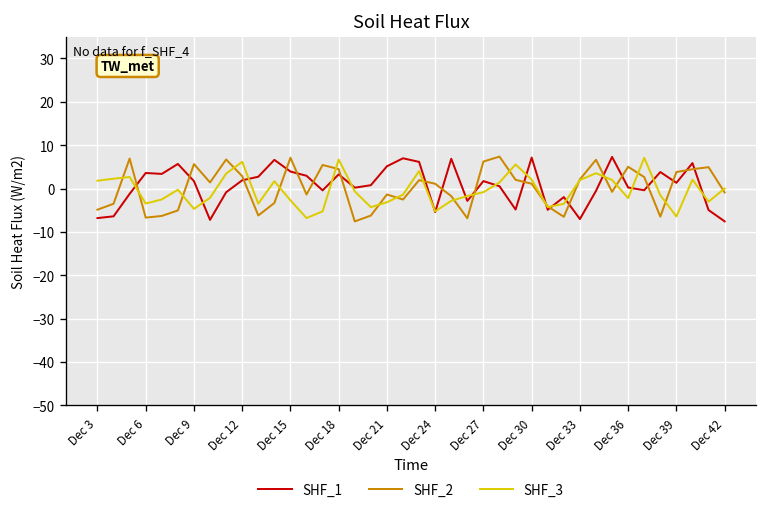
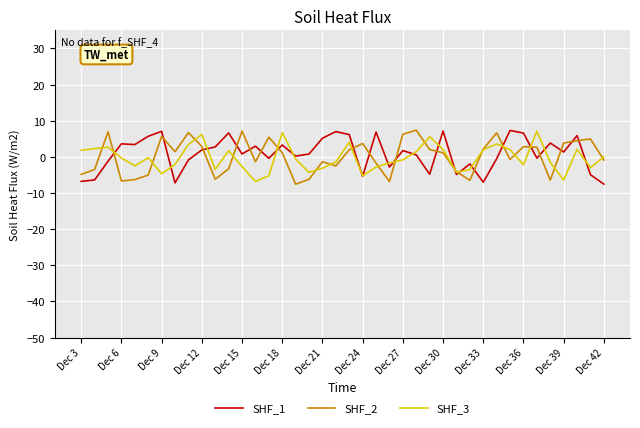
  {
    "SHF_1": {
      "Dec 3": -7,
      "Dec 6": 4,
-     "Dec 9": 2,
+     "Dec 9": 7,
      "Dec 12": 2,
-     "Dec 15": 4,
+     "Dec 15": 1,
      "Dec 18": 3,
      "Dec 21": 5,
      "Dec 27": 2,
      "Dec 30": 7,
      "Dec 33": -7,
-     "Dec 36": 0,
+     "Dec 36": 7,
      "Dec 39": 1,
      "Dec 42": -8
    },
    "SHF_2": {
      "Dec 3": -5,
      "Dec 6": -7,
      "Dec 9": 6,
      "Dec 12": 3,
      "Dec 15": 7,
-     "Dec 18": 4,
+     "Dec 18": 1,
      "Dec 21": -1,
-     "Dec 24": 1,
+     "Dec 24": 4,
      "Dec 27": 6,
      "Dec 30": 1,
-     "Dec 36": 5,
+     "Dec 36": 3,
      "Dec 39": 4,
      "Dec 42": -1
    },
    "SHF_3": {
      "Dec 3": 2,
-     "Dec 6": -3,
+     "Dec 6": 0,
      "Dec 9": -5,
      "Dec 12": 6,
      "Dec 15": -3,
      "Dec 18": 7,
      "Dec 21": -3,
      "Dec 27": -1,
      "Dec 30": 2,
      "Dec 36": -2,
      "Dec 39": -6,
      "Dec 42": 0
    }
  }
